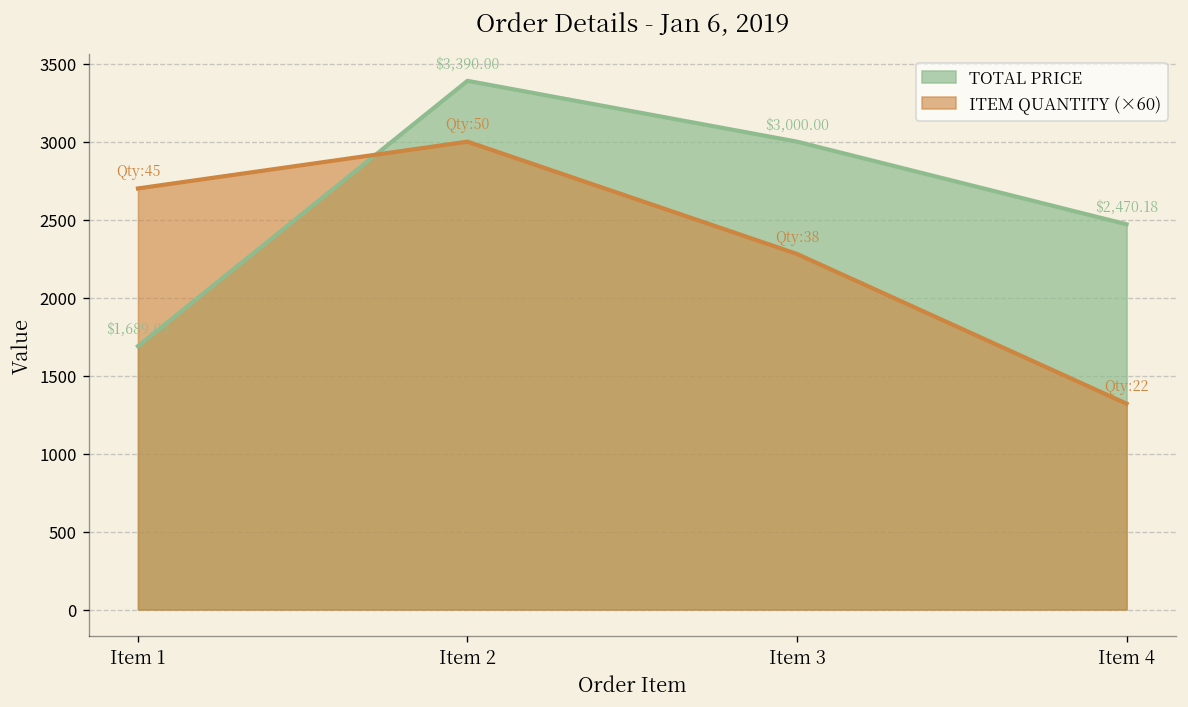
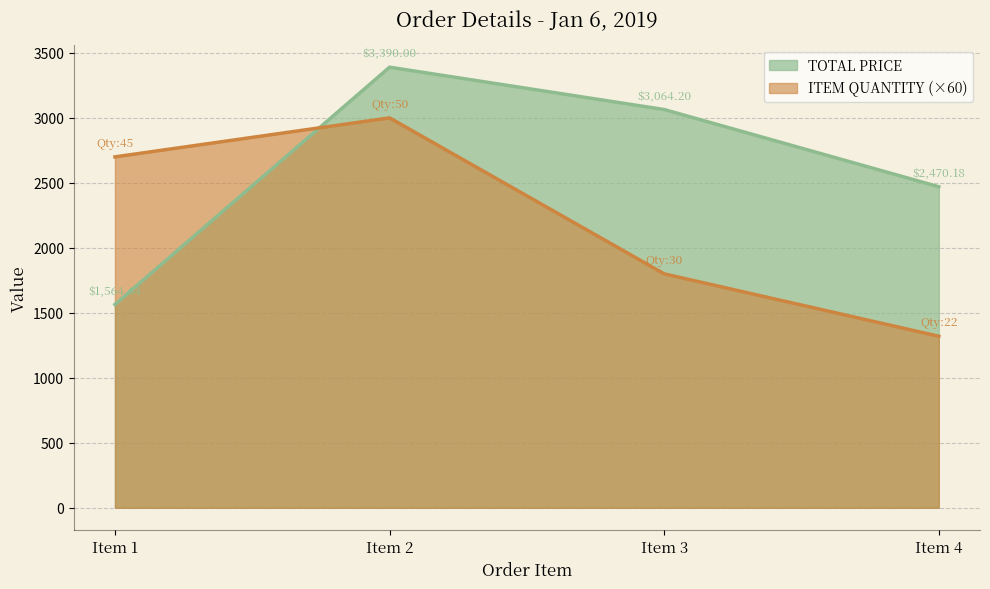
  {
    "TOTAL PRICE": {
-     "Item 1": "$1,689.03",
+     "Item 1": "$1,564.64",
      "Item 2": "$3,390.00",
-     "Item 3": "$3,000.00",
+     "Item 3": "$3,064.20",
      "Item 4": "$2,470.18"
    },
    "ITEM QUANTITY (×60)": {
-     "Item 3": "38"
+     "Item 3": "30"
    }
  }
